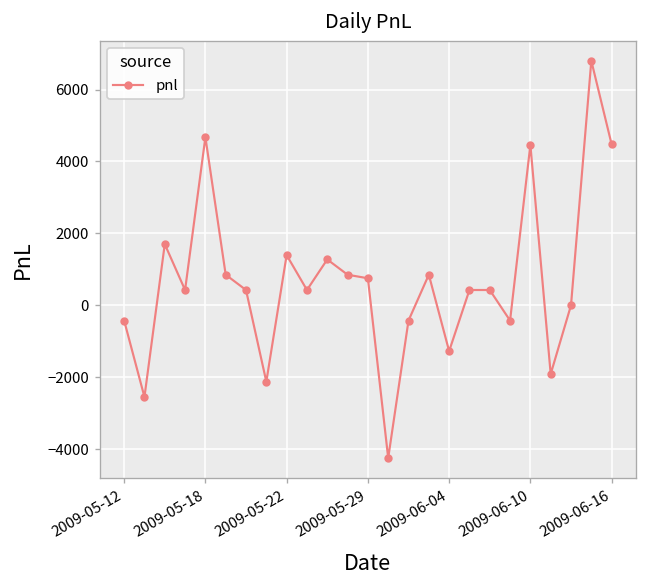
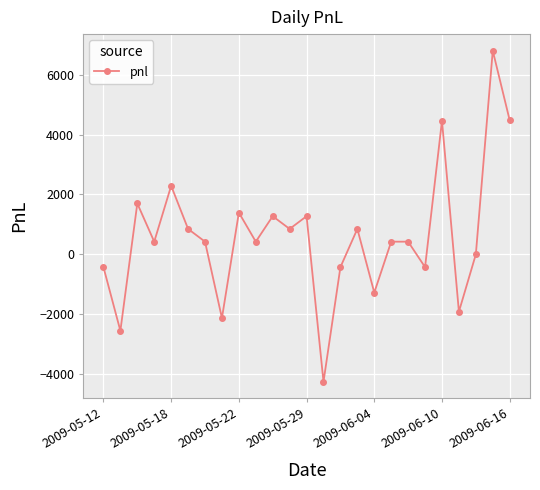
  {
    "2009-05-12": -400,
-   "2009-05-18": 4700,
+   "2009-05-18": 2300,
    "2009-05-22": 1400,
-   "2009-05-29": 800,
+   "2009-05-29": 1300,
    "2009-06-04": -1300,
    "2009-06-10": 4500,
    "2009-06-16": 4500
  }
